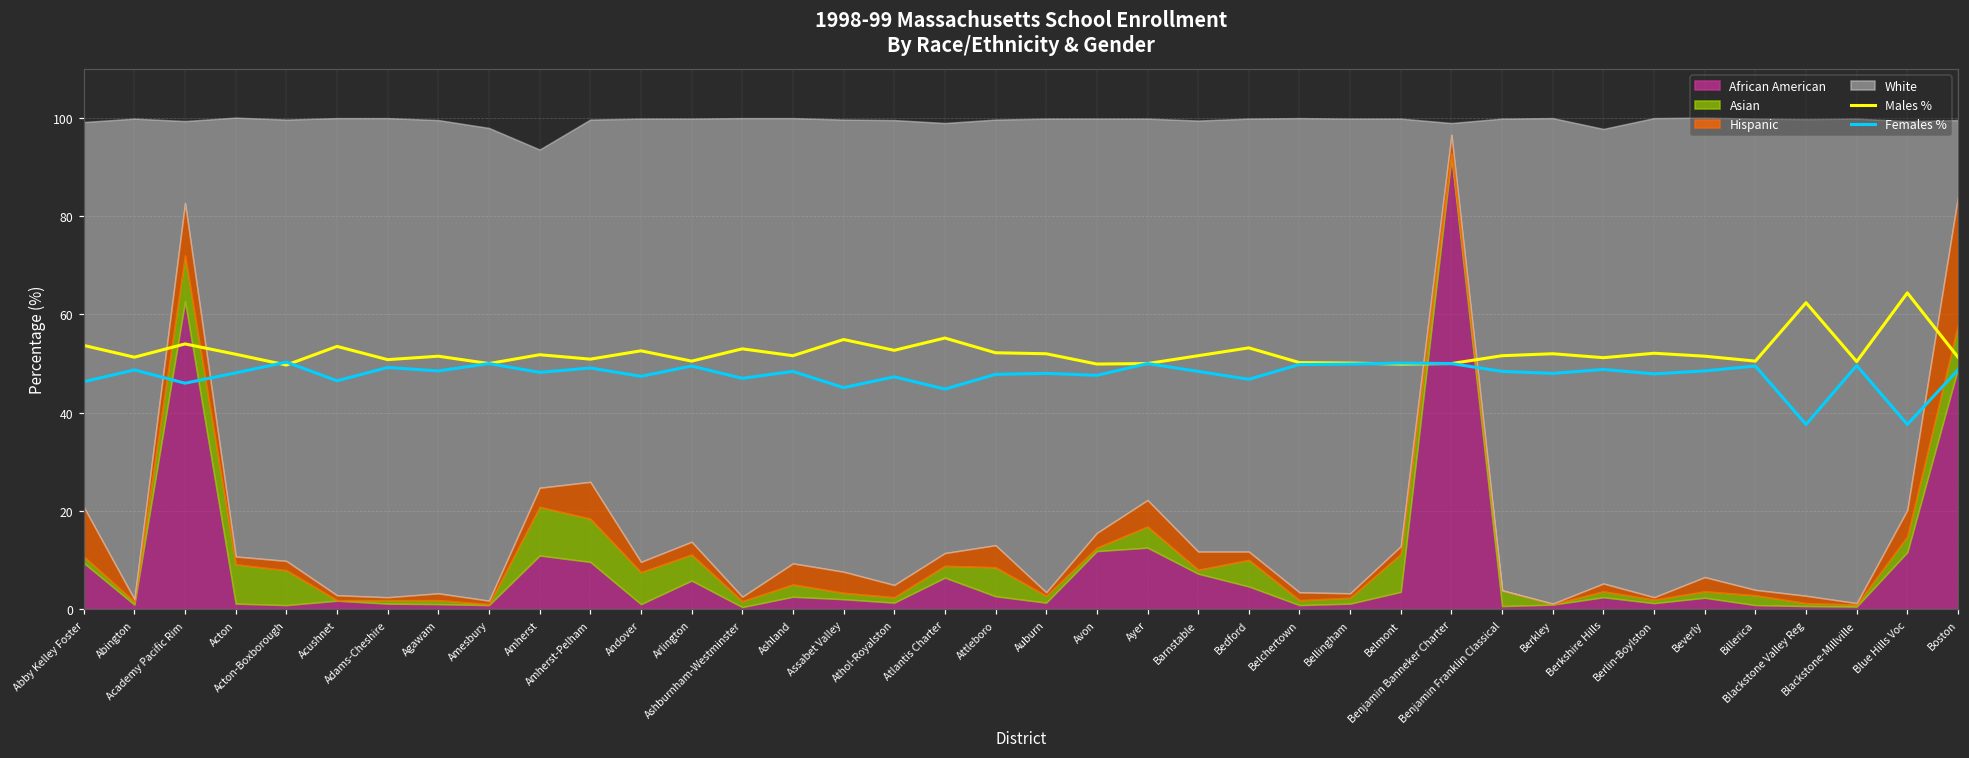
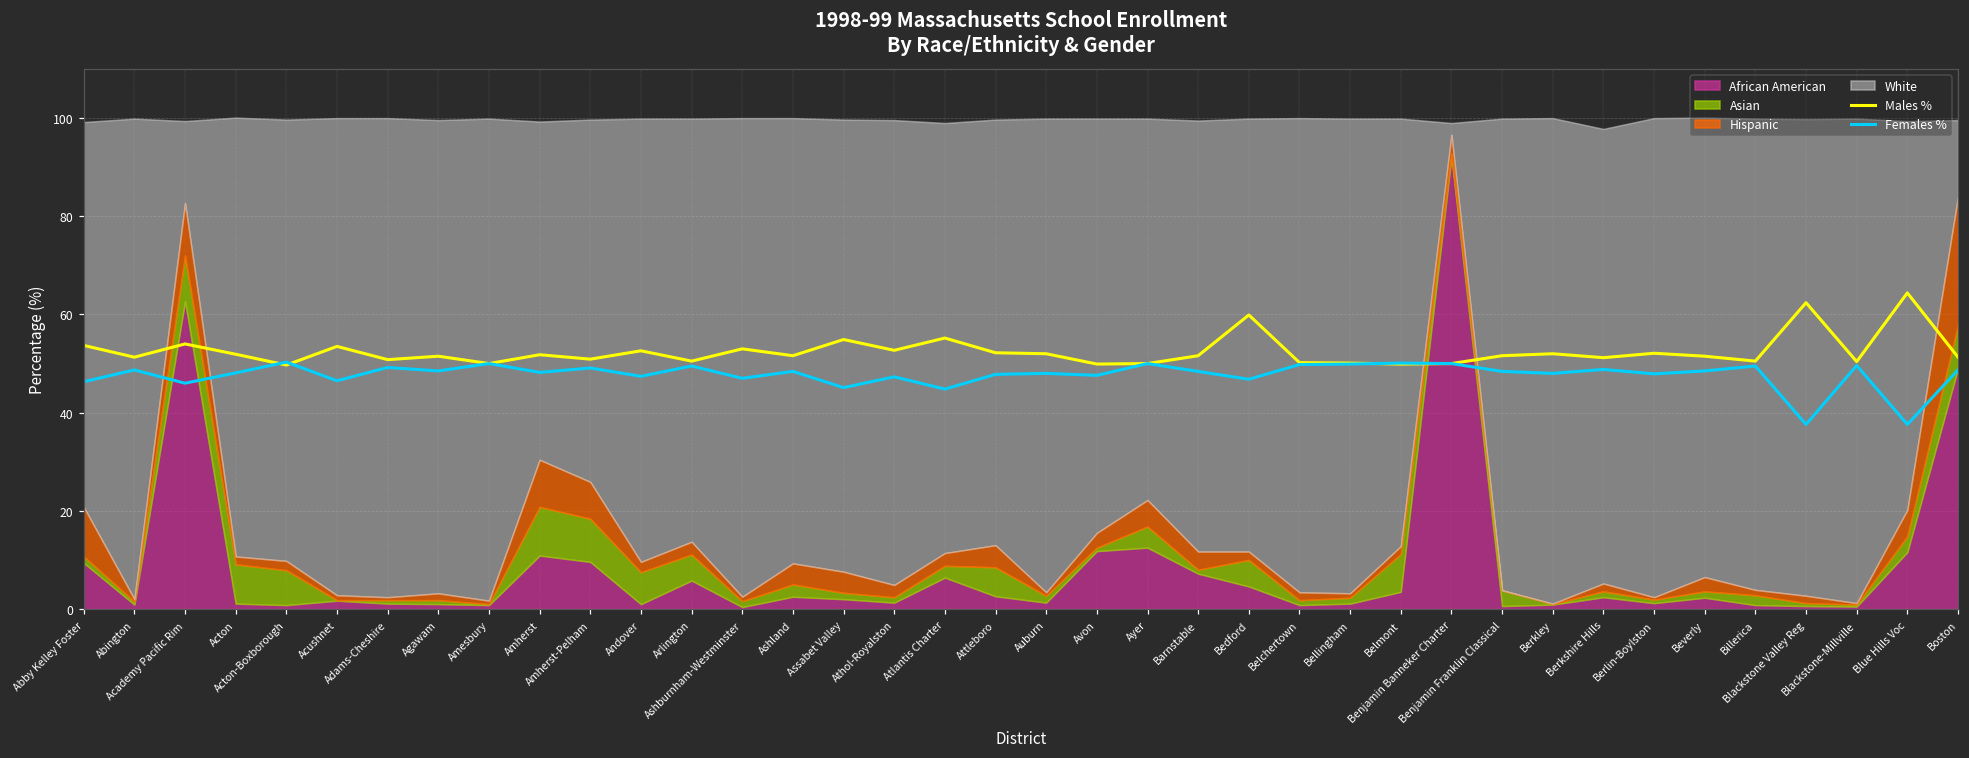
  {
    "Males %": {
      "Abby Kelley Foster": 54,
      "Abington": 51,
      "Academy Pacific Rim": 54,
      "Acton": 52,
      "Acton-Boxborough": 50,
      "Acushnet": 54,
      "Adams-Cheshire": 51,
      "Agawam": 52,
      "Amherst": 52,
      "Amherst-Pelham": 51,
      "Andover": 53,
      "Arlington": 51,
      "Ashburnham-Westminster": 53,
      "Ashland": 52,
      "Assabet Valley": 55,
      "Athol-Royalston": 53,
      "Atlantis Charter": 55,
      "Attleboro": 52,
      "Auburn": 52,
      "Avon": 50,
      "Barnstable": 52,
-     "Bedford": 53,
+     "Bedford": 60,
      "Benjamin Franklin Classical": 52,
      "Berkley": 52,
      "Berkshire Hills": 51,
      "Berlin-Boylston": 52,
      "Beverly": 52,
      "Billerica": 51,
      "Blackstone Valley Reg": 62,
      "Blackstone-Millville": 50,
      "Blue Hills Voc": 64,
      "Boston": 51
    },
    "African American": {
      "Abby Kelley Foster": 9,
      "Abington": 1,
      "Academy Pacific Rim": 63,
      "Acton": 1,
      "Acton-Boxborough": 1,
      "Adams-Cheshire": 1,
      "Agawam": 1,
      "Amherst": 11,
      "Amherst-Pelham": 10,
      "Andover": 1,
      "Arlington": 6,
      "Ashland": 3,
      "Assabet Valley": 2,
      "Athol-Royalston": 1,
      "Atlantis Charter": 6,
      "Attleboro": 3,
      "Auburn": 1,
      "Avon": 12,
      "Ayer": 13,
      "Barnstable": 7,
      "Bedford": 5,
      "Belchertown": 1,
      "Bellingham": 1,
      "Belmont": 4,
      "Benjamin Banneker Charter": 92,
      "Benjamin Franklin Classical": 1,
      "Berkshire Hills": 2,
      "Berlin-Boylston": 1,
      "Beverly": 2,
      "Billerica": 1,
      "Blackstone Valley Reg": 1,
      "Blue Hills Voc": 12
    },
    "Females %": {
      "Abby Kelley Foster": 46,
      "Abington": 49,
      "Academy Pacific Rim": 46,
      "Acton": 48,
      "Acton-Boxborough": 50,
      "Acushnet": 47,
      "Adams-Cheshire": 49,
      "Agawam": 49,
      "Amherst": 48,
      "Amherst-Pelham": 49,
      "Andover": 47,
      "Arlington": 50,
      "Ashburnham-Westminster": 47,
      "Ashland": 48,
      "Assabet Valley": 45,
      "Athol-Royalston": 47,
      "Atlantis Charter": 45,
      "Attleboro": 48,
      "Auburn": 48,
      "Avon": 48,
      "Barnstable": 48,
      "Bedford": 47,
      "Benjamin Franklin Classical": 48,
      "Berkley": 48,
      "Berkshire Hills": 49,
      "Berlin-Boylston": 48,
      "Beverly": 49,
      "Billerica": 50,
      "Blackstone Valley Reg": 38,
      "Blackstone-Millville": 50,
      "Blue Hills Voc": 38
    },
    "Asian": {
      "Abby Kelley Foster": 1,
      "Academy Pacific Rim": 9,
      "Acton": 8,
      "Acton-Boxborough": 7,
      "Adams-Cheshire": 1,
      "Agawam": 1,
      "Amherst": 10,
      "Amherst-Pelham": 9,
      "Andover": 7,
      "Arlington": 5,
      "Ashburnham-Westminster": 1,
      "Ashland": 3,
      "Assabet Valley": 1,
      "Athol-Royalston": 1,
      "Atlantis Charter": 2,
      "Attleboro": 6,
      "Auburn": 1,
      "Avon": 1,
      "Ayer": 4,
      "Barnstable": 1,
      "Bedford": 5,
      "Belchertown": 1,
      "Bellingham": 1,
      "Belmont": 8,
      "Benjamin Banneker Charter": 1,
      "Berkshire Hills": 1,
      "Beverly": 1,
      "Billerica": 2,
      "Blackstone Valley Reg": 1,
      "Blue Hills Voc": 3,
      "Boston": 9
    },
    "Hispanic": {
      "Abby Kelley Foster": 10,
      "Academy Pacific Rim": 11,
      "Acton": 2,
      "Acton-Boxborough": 2,
      "Acushnet": 1,
      "Adams-Cheshire": 1,
      "Agawam": 1,
      "Amesbury": 1,
-     "Amherst": 4,
+     "Amherst": 10,
      "Amherst-Pelham": 8,
      "Andover": 2,
      "Arlington": 3,
      "Ashburnham-Westminster": 1,
      "Ashland": 4,
      "Assabet Valley": 4,
      "Athol-Royalston": 3,
      "Atlantis Charter": 3,
      "Attleboro": 5,
      "Auburn": 1,
      "Avon": 3,
      "Ayer": 5,
      "Barnstable": 4,
      "Bedford": 2,
      "Belchertown": 2,
      "Bellingham": 1,
      "Belmont": 2,
      "Benjamin Banneker Charter": 4,
      "Berkshire Hills": 2,
      "Beverly": 3,
      "Billerica": 1,
      "Blackstone Valley Reg": 2,
      "Blue Hills Voc": 5,
      "Boston": 26
    },
    "White": {
      "Abby Kelley Foster": 78,
      "Abington": 98,
      "Academy Pacific Rim": 17,
      "Acton": 89,
      "Acton-Boxborough": 90,
      "Acushnet": 97,
      "Adams-Cheshire": 98,
      "Agawam": 96,
-     "Amesbury": 96,
+     "Amesbury": 98,
      "Amherst": 69,
      "Amherst-Pelham": 74,
      "Andover": 90,
      "Arlington": 86,
      "Ashburnham-Westminster": 98,
      "Ashland": 91,
      "Assabet Valley": 92,
      "Athol-Royalston": 95,
      "Atlantis Charter": 88,
      "Attleboro": 87,
      "Auburn": 97,
      "Avon": 84,
      "Ayer": 78,
      "Barnstable": 88,
      "Bedford": 88,
      "Belchertown": 97,
      "Bellingham": 97,
      "Belmont": 87,
      "Benjamin Banneker Charter": 2,
      "Benjamin Franklin Classical": 96,
      "Berkley": 99,
      "Berkshire Hills": 93,
      "Berlin-Boylston": 98,
      "Boston": 16
    }
  }
